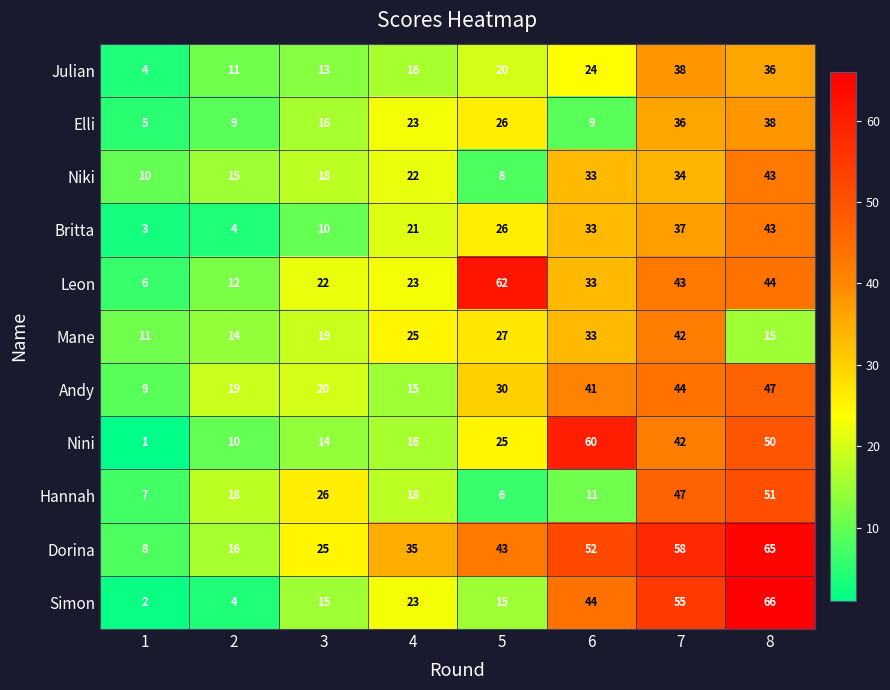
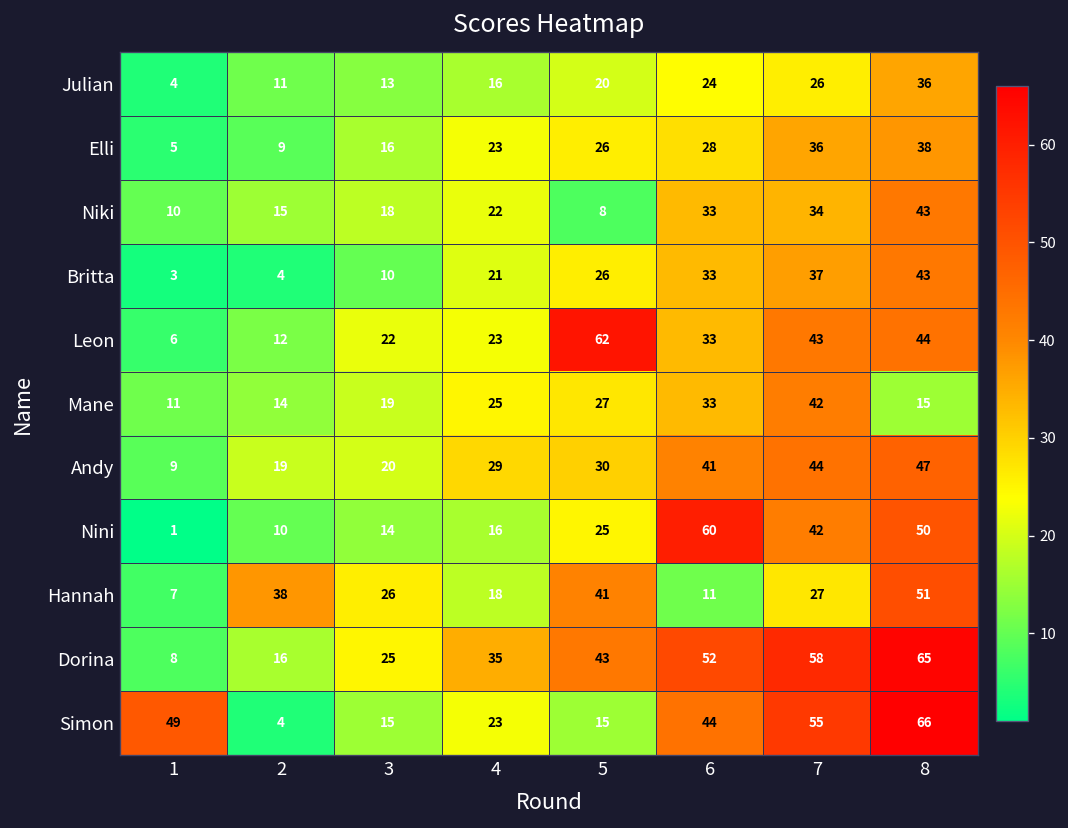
  {
    "Julian": {
      "1": 4,
      "2": 11,
      "3": 13,
      "4": 16,
      "5": 20,
      "6": 24,
-     "7": 38,
+     "7": 26,
      "8": 36
    },
    "Elli": {
      "1": 5,
      "2": 9,
      "3": 16,
      "4": 23,
      "5": 26,
-     "6": 9,
+     "6": 28,
      "7": 36,
      "8": 38
    },
    "Niki": {
      "1": 10,
      "2": 15,
      "3": 18,
      "4": 22,
      "5": 8,
      "6": 33,
      "7": 34,
      "8": 43
    },
    "Britta": {
      "1": 3,
      "2": 4,
      "3": 10,
      "4": 21,
      "5": 26,
      "6": 33,
      "7": 37,
      "8": 43
    },
    "Leon": {
      "1": 6,
      "2": 12,
      "3": 22,
      "4": 23,
      "5": 62,
      "6": 33,
      "7": 43,
      "8": 44
    },
    "Mane": {
      "1": 11,
      "2": 14,
      "3": 19,
      "4": 25,
      "5": 27,
      "6": 33,
      "7": 42,
      "8": 15
    },
    "Andy": {
      "1": 9,
      "2": 19,
      "3": 20,
-     "4": 15,
+     "4": 29,
      "5": 30,
      "6": 41,
      "7": 44,
      "8": 47
    },
    "Nini": {
      "1": 1,
      "2": 10,
      "3": 14,
      "4": 16,
      "5": 25,
      "6": 60,
      "7": 42,
      "8": 50
    },
    "Hannah": {
      "1": 7,
-     "2": 18,
+     "2": 38,
      "3": 26,
      "4": 18,
-     "5": 6,
+     "5": 41,
      "6": 11,
-     "7": 47,
+     "7": 27,
      "8": 51
    },
    "Dorina": {
      "1": 8,
      "2": 16,
      "3": 25,
      "4": 35,
      "5": 43,
      "6": 52,
      "7": 58,
      "8": 65
    },
    "Simon": {
-     "1": 2,
+     "1": 49,
      "2": 4,
      "3": 15,
      "4": 23,
      "5": 15,
      "6": 44,
      "7": 55,
      "8": 66
    }
  }
